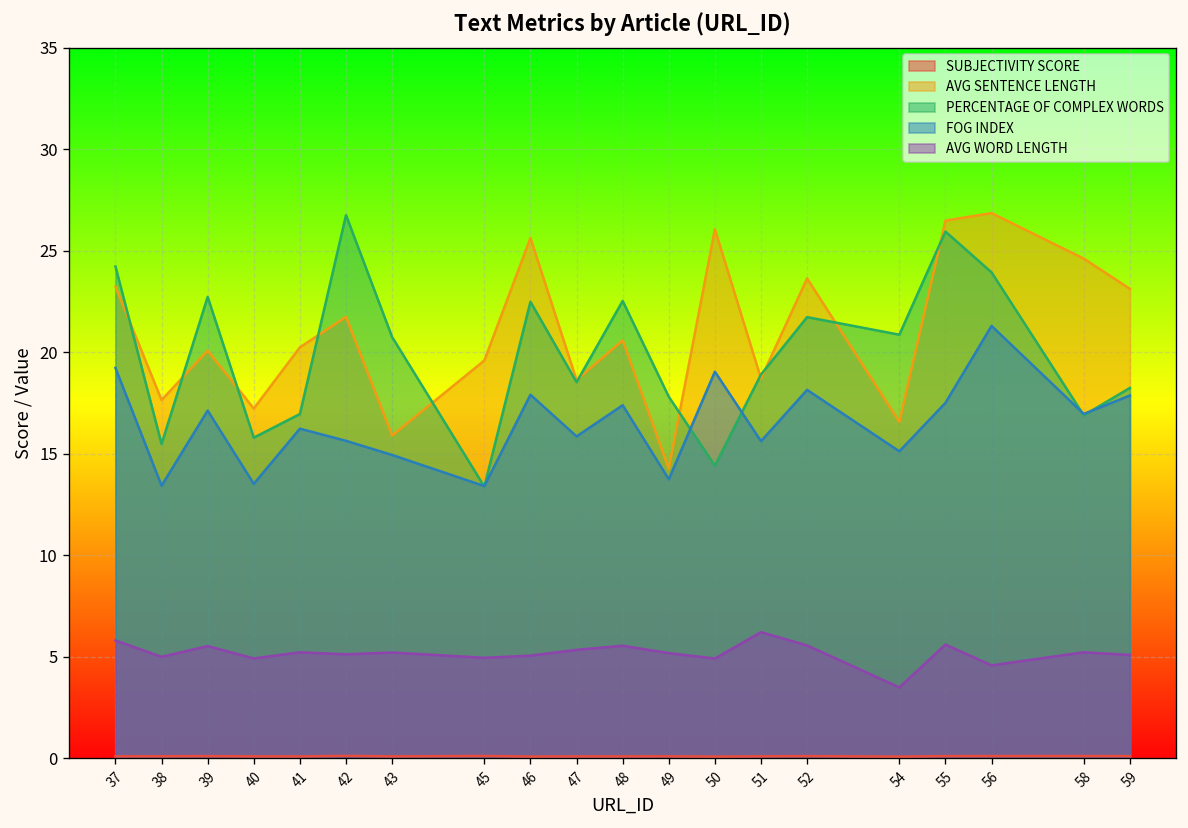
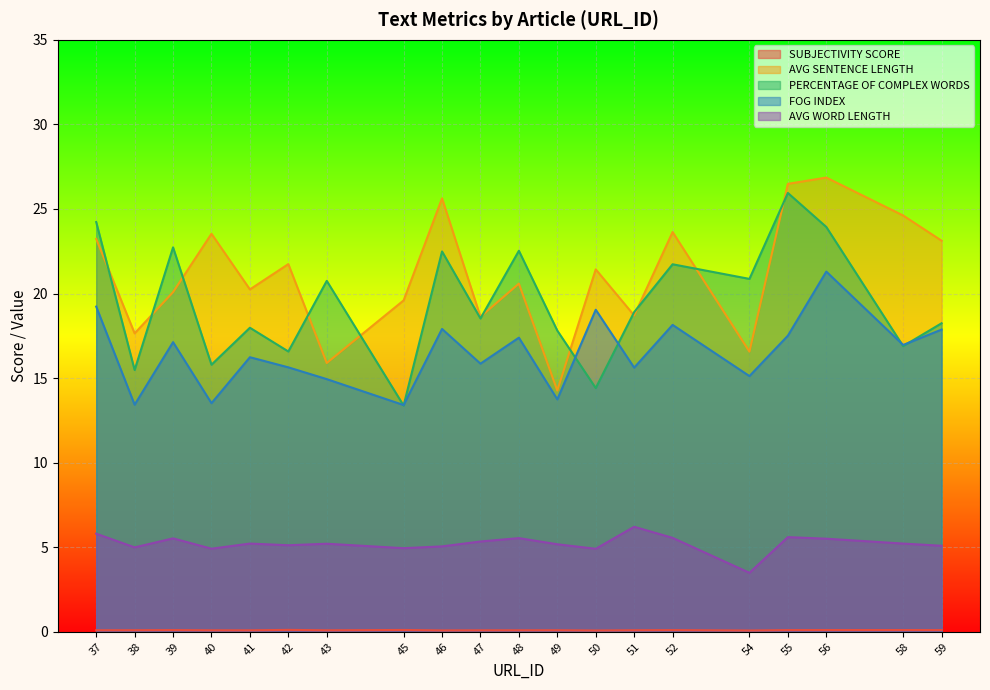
  {
    "SUBJECTIVITY SCORE": {
      "37": 0.1,
      "38": 0.1,
      "39": 0.1,
      "40": 0.1,
      "41": 0.1,
      "42": 0.1,
      "43": 0.1,
      "45": 0.1,
      "46": 0.1,
      "47": 0.1,
      "48": 0.1,
      "49": 0.1,
      "50": 0.1,
      "51": 0.1,
      "52": 0.1,
      "54": 0.1,
      "55": 0.1,
      "56": 0.1,
      "58": 0.1,
      "59": 0.1
    },
    "AVG SENTENCE LENGTH": {
      "37": 23.2,
      "38": 17.6,
      "39": 20.1,
-     "40": 17.2,
+     "40": 23.5,
      "41": 20.2,
      "42": 21.7,
      "43": 15.9,
      "45": 19.6,
      "46": 25.6,
      "48": 20.6,
      "49": 14.3,
-     "50": 26.1,
+     "50": 21.4,
      "51": 18.7,
      "52": 23.6,
      "54": 16.6,
      "55": 26.5,
      "56": 26.9,
      "58": 24.6,
      "59": 23.1
    },
    "PERCENTAGE OF COMPLEX WORDS": {
      "37": 24.2,
      "38": 15.5,
      "39": 22.7,
      "40": 15.8,
-     "41": 17.0,
-     "42": 26.8,
+     "41": 18.0,
+     "42": 16.6,
      "43": 20.7,
      "46": 22.5,
      "48": 22.5,
      "49": 17.8,
      "50": 14.4,
      "51": 18.9,
      "52": 21.7,
      "54": 20.9,
      "55": 25.9,
      "56": 23.9,
      "59": 18.2
    },
    "FOG INDEX": {
      "37": 19.2,
      "38": 13.4,
      "39": 17.1,
      "40": 13.5,
      "41": 16.2,
      "42": 15.6,
      "43": 14.9,
      "46": 17.9,
      "47": 15.9,
      "48": 17.4,
      "49": 13.7,
      "50": 19.0,
      "51": 15.6,
      "52": 18.1,
      "54": 15.1,
      "55": 17.5,
      "56": 21.3,
      "59": 17.9
    },
    "AVG WORD LENGTH": {
      "37": 5.8,
      "38": 5.0,
      "39": 5.5,
      "40": 4.9,
      "41": 5.2,
      "42": 5.1,
      "43": 5.2,
      "45": 4.9,
      "46": 5.1,
      "47": 5.3,
      "48": 5.5,
      "49": 5.2,
      "50": 4.9,
      "51": 6.2,
      "52": 5.6,
      "54": 3.5,
      "55": 5.6,
-     "56": 4.6,
+     "56": 5.5,
      "58": 5.2,
      "59": 5.1
    }
  }
